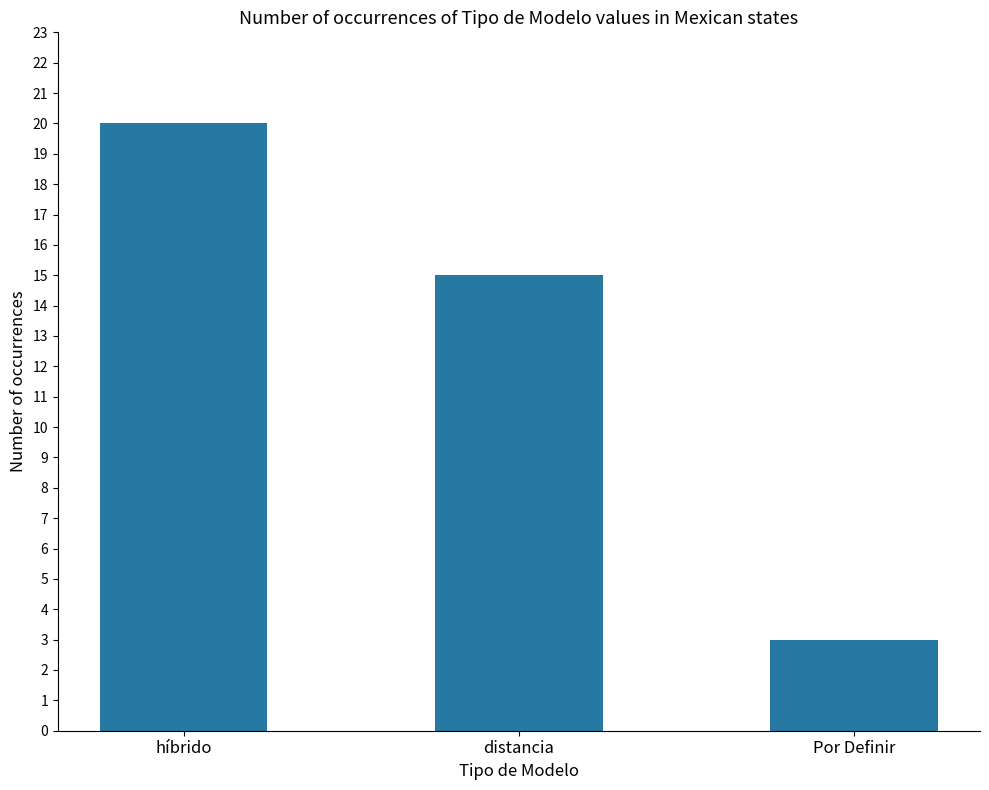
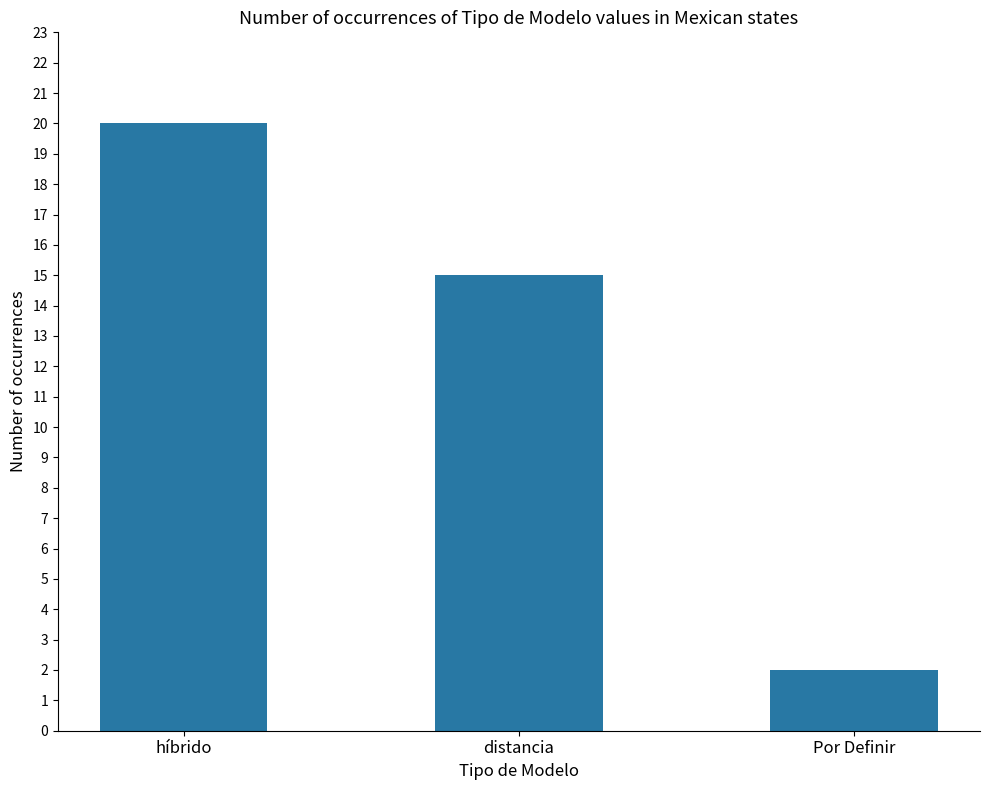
  {
    "híbrido": 20,
    "distancia": 15,
-   "Por Definir": 3
+   "Por Definir": 2
  }
